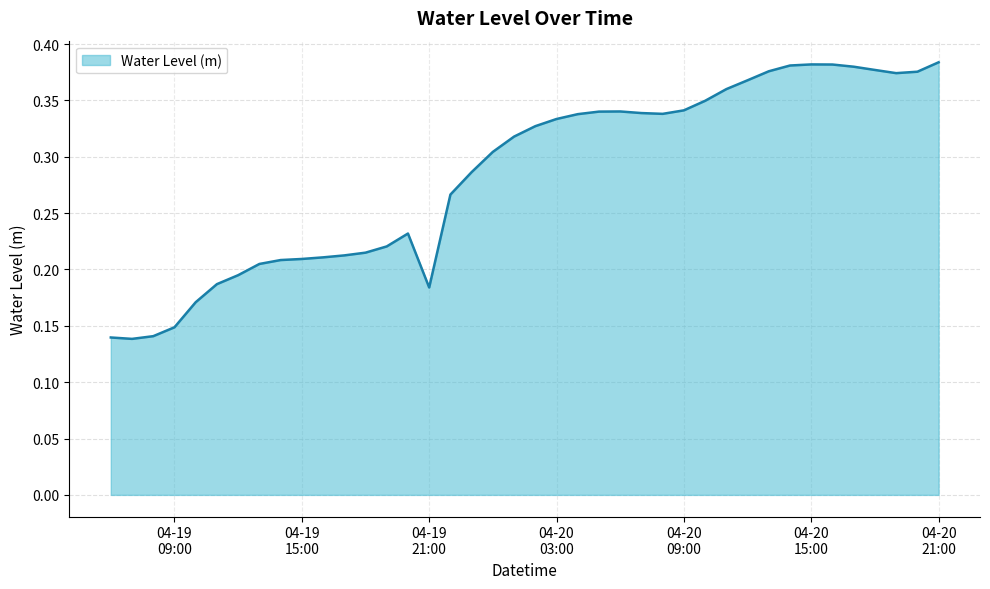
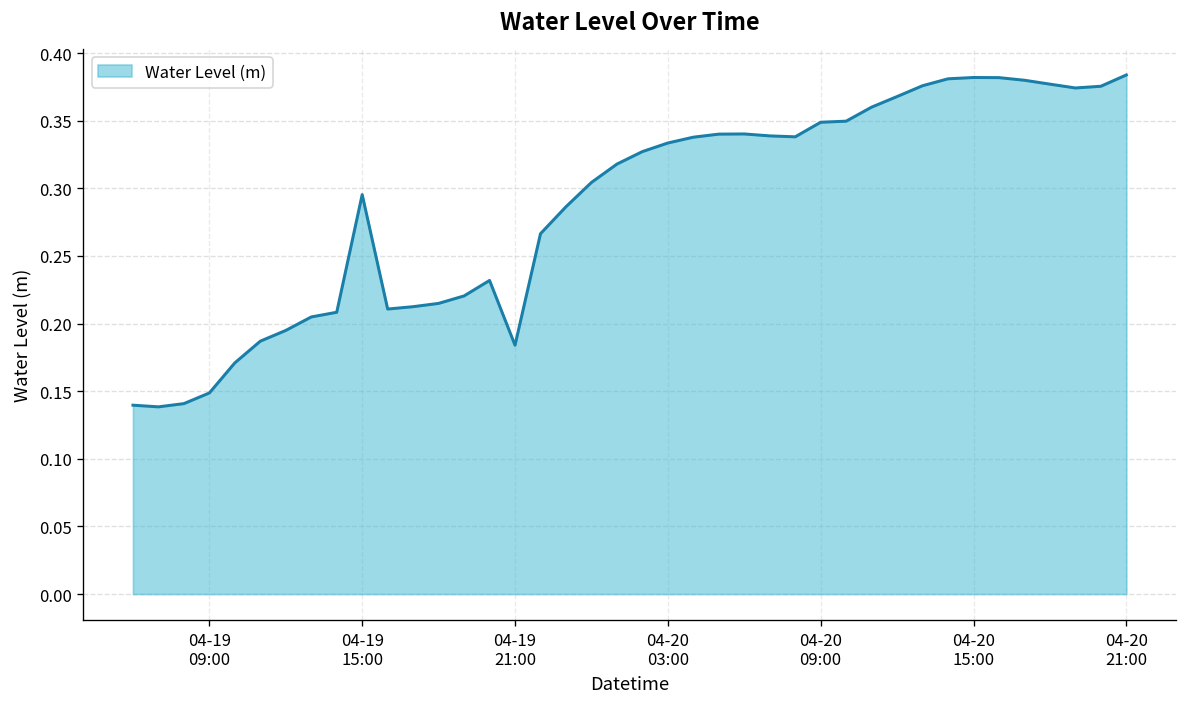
  {
    "04-19 09:00": 0.149,
-   "04-19 15:00": 0.209,
+   "04-19 15:00": 0.295,
    "04-19 21:00": 0.184,
    "04-20 03:00": 0.334,
-   "04-20 09:00": 0.341,
+   "04-20 09:00": 0.349,
    "04-20 15:00": 0.382,
    "04-20 21:00": 0.384
  }
